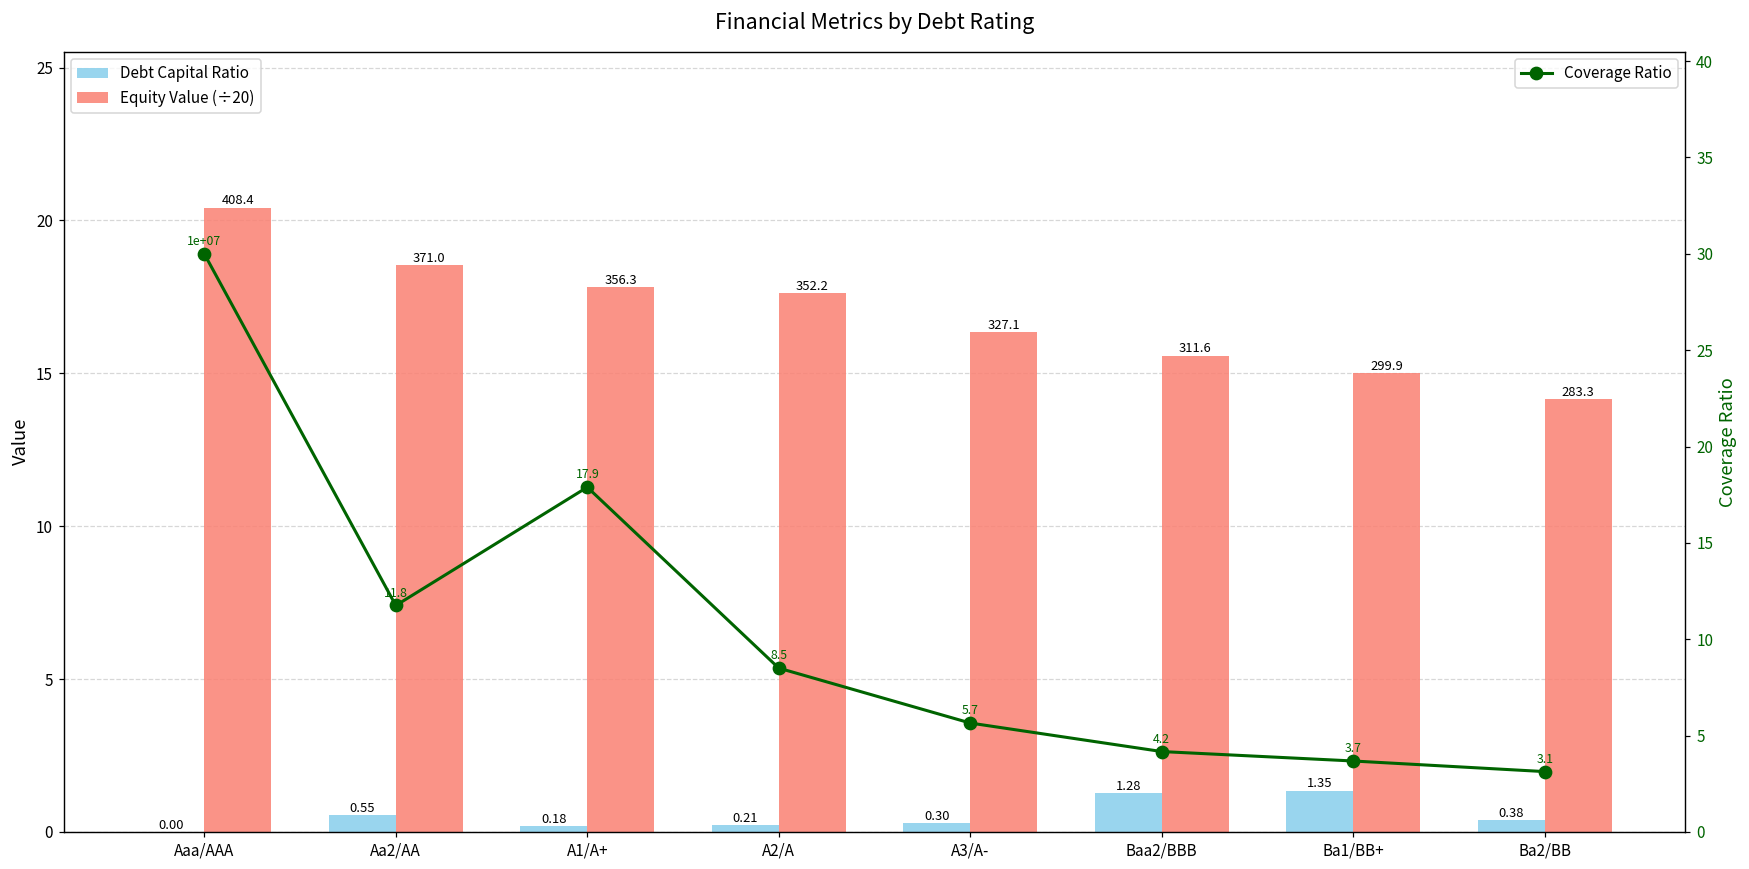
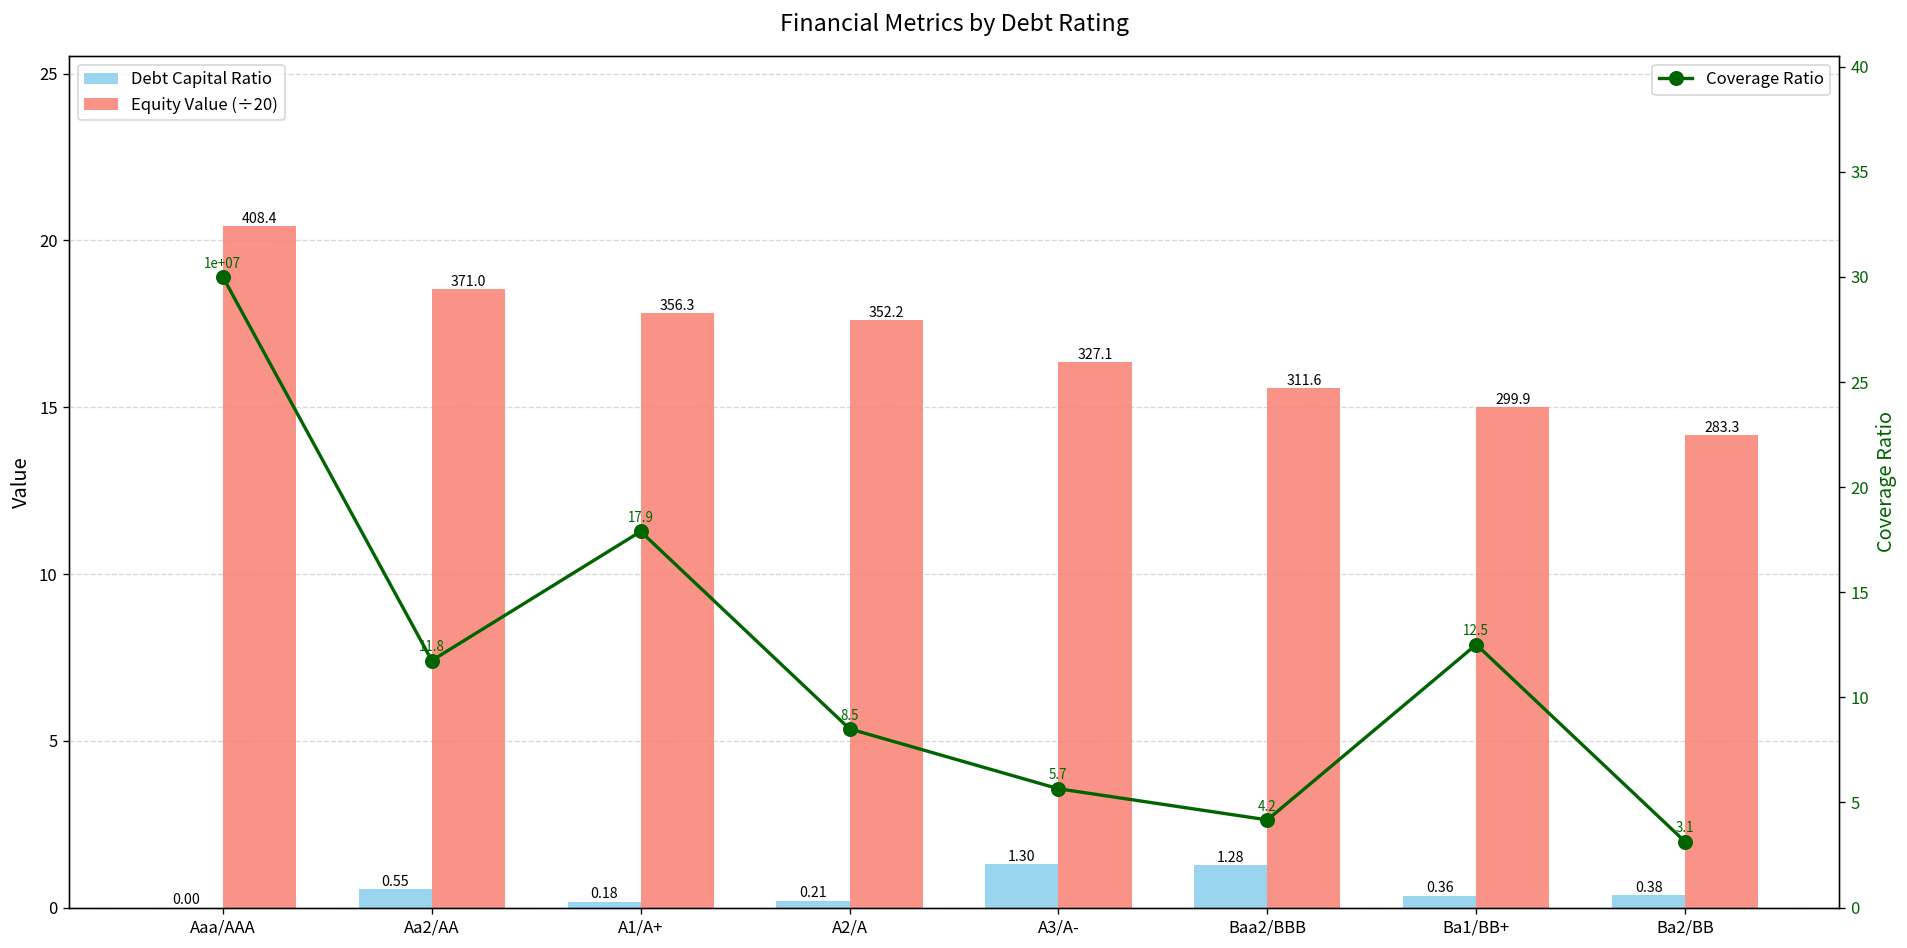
  {
    "Debt Capital Ratio": {
      "Aaa/AAA": 0.00,
      "Aa2/AA": 0.55,
      "A1/A+": 0.18,
      "A2/A": 0.21,
-     "A3/A-": 0.30,
+     "A3/A-": 1.30,
      "Baa2/BBB": 1.28,
-     "Ba1/BB+": 1.35,
+     "Ba1/BB+": 0.36,
      "Ba2/BB": 0.38
    },
    "Coverage Ratio": {
      "Aa2/AA": 11.8,
      "A1/A+": 17.9,
      "A2/A": 8.5,
      "A3/A-": 5.7,
      "Baa2/BBB": 4.2,
-     "Ba1/BB+": 3.7,
+     "Ba1/BB+": 12.5,
      "Ba2/BB": 3.1
    }
  }
